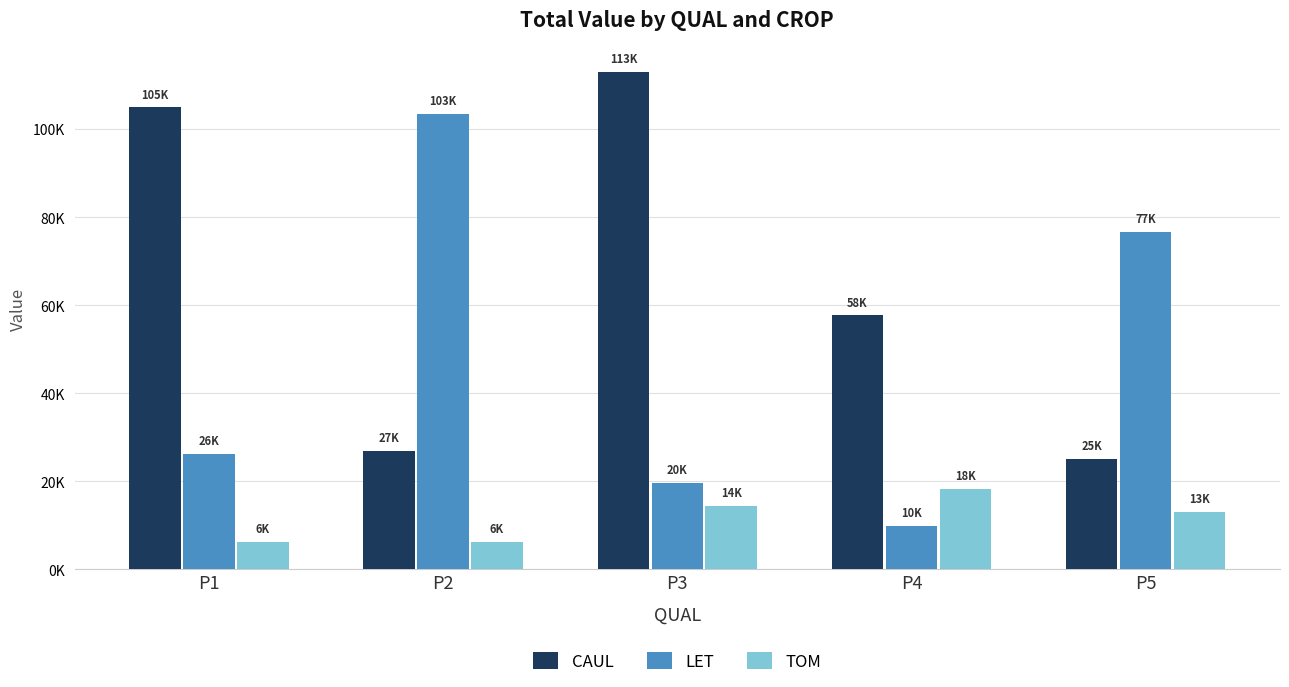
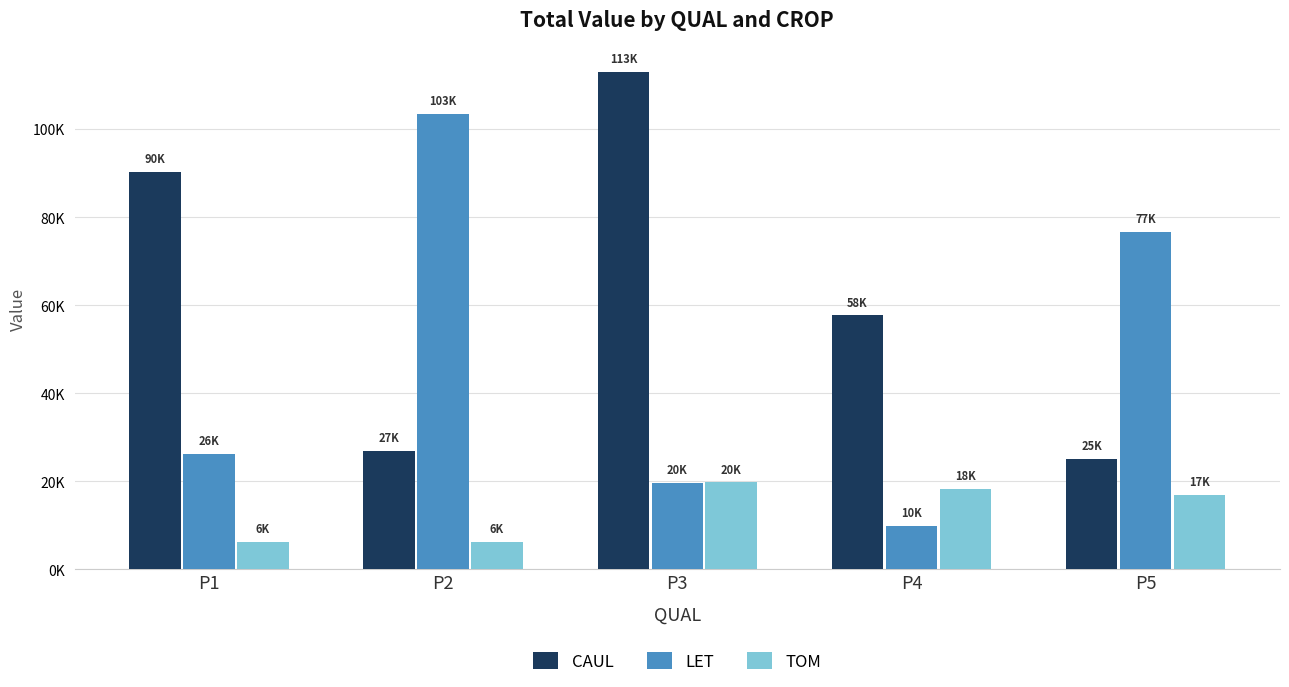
  {
    "CAUL": {
-     "P1": "105K",
+     "P1": "90K",
      "P2": "27K",
      "P3": "113K",
      "P4": "58K",
      "P5": "25K"
    },
    "LET": {
      "P1": "26K",
      "P2": "103K",
      "P3": "20K",
      "P4": "10K",
      "P5": "77K"
    },
    "TOM": {
      "P1": "6K",
      "P2": "6K",
-     "P3": "14K",
+     "P3": "20K",
      "P4": "18K",
-     "P5": "13K"
+     "P5": "17K"
    }
  }
